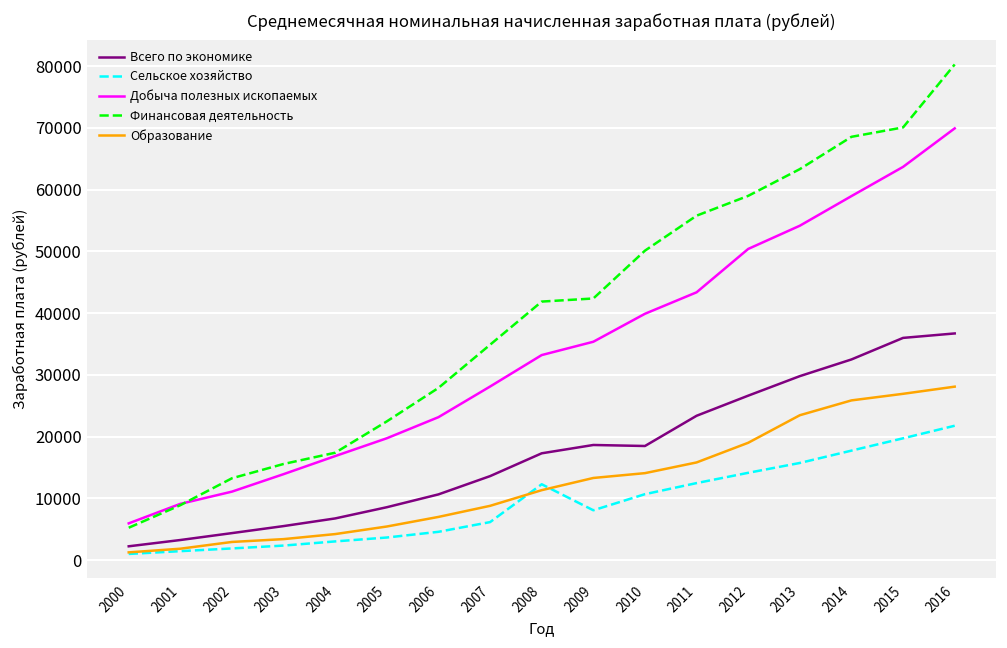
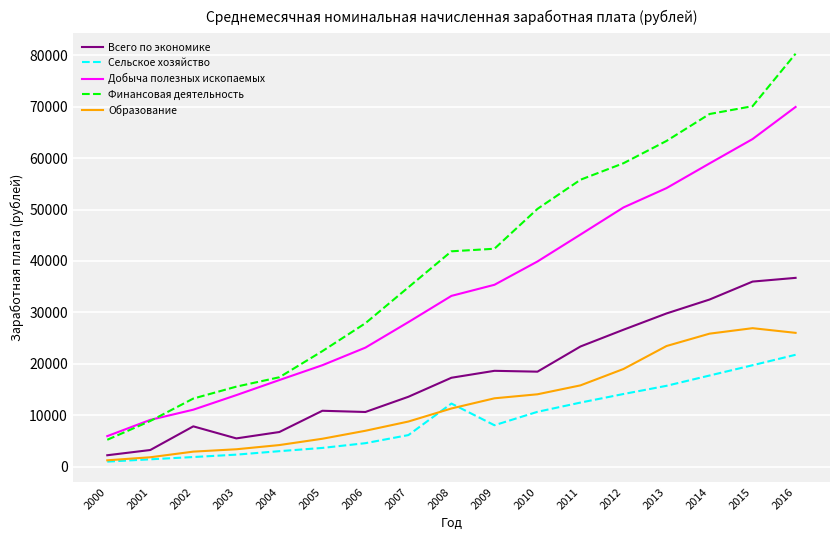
  {
    "Всего по экономике": {
      "2000": 2000,
      "2001": 3000,
-     "2002": 4000,
+     "2002": 8000,
      "2003": 5000,
      "2004": 7000,
-     "2005": 9000,
+     "2005": 11000,
      "2006": 11000,
      "2007": 14000,
      "2008": 17000,
      "2009": 19000,
      "2010": 18000,
      "2011": 23000,
      "2012": 27000,
      "2013": 30000,
      "2014": 32000,
      "2015": 36000,
      "2016": 37000
    },
    "Сельское хозяйство": {
      "2002": 2000,
      "2003": 2000,
      "2004": 3000,
      "2005": 4000,
      "2006": 5000,
      "2007": 6000,
      "2008": 12000,
      "2009": 8000,
      "2010": 11000,
      "2011": 12000,
      "2012": 14000,
      "2013": 16000,
      "2014": 18000,
      "2015": 20000,
      "2016": 22000
    },
    "Добыча полезных ископаемых": {
      "2000": 6000,
      "2002": 11000,
      "2003": 14000,
      "2004": 17000,
      "2005": 20000,
      "2006": 23000,
      "2007": 28000,
      "2008": 33000,
      "2009": 35000,
      "2010": 40000,
-     "2011": 43000,
+     "2011": 45000,
      "2012": 50000,
      "2013": 54000,
      "2014": 59000,
      "2015": 64000,
      "2016": 70000
    },
    "Финансовая деятельность": {
      "2000": 5000,
      "2002": 13000,
      "2003": 16000,
      "2004": 17000,
      "2005": 22000,
      "2006": 28000,
      "2007": 35000,
      "2008": 42000,
      "2009": 42000,
      "2010": 50000,
      "2011": 56000,
      "2012": 59000,
      "2013": 63000,
      "2014": 69000,
      "2015": 70000,
      "2016": 80000
    },
    "Образование": {
      "2002": 3000,
      "2003": 3000,
      "2004": 4000,
      "2005": 5000,
      "2006": 7000,
      "2007": 9000,
      "2008": 11000,
      "2009": 13000,
      "2010": 14000,
      "2011": 16000,
      "2012": 19000,
      "2013": 23000,
      "2014": 26000,
      "2015": 27000,
-     "2016": 28000
+     "2016": 26000
    }
  }
